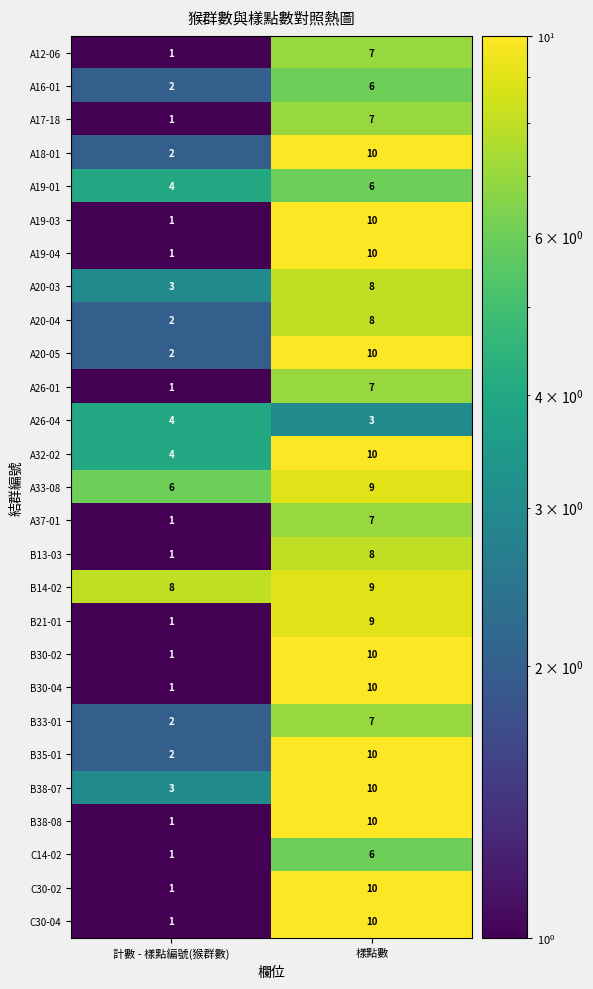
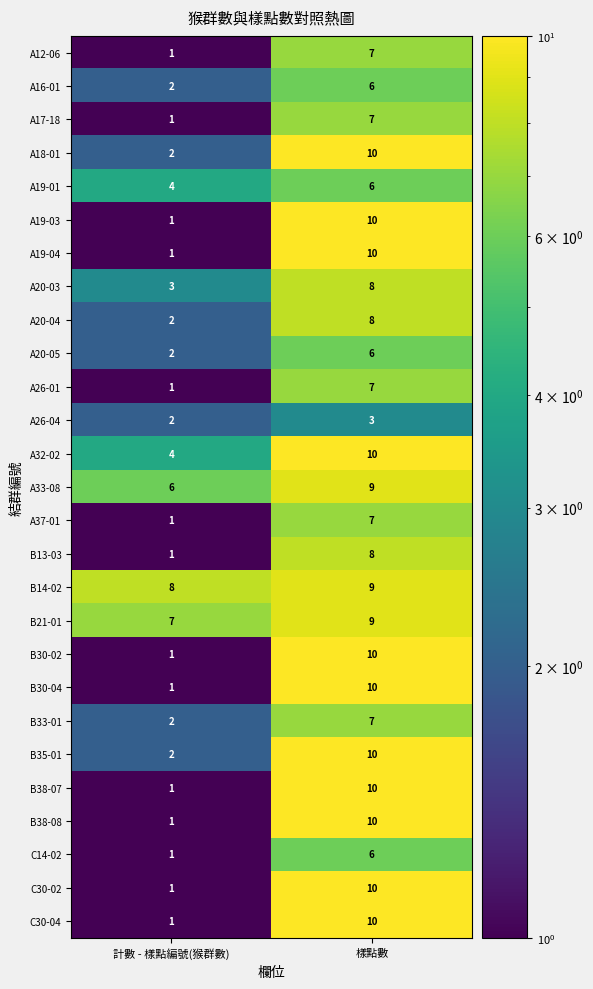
  {
    "A12-06": {
      "計數 - 樣點編號(猴群數)": 1,
      "樣點數": 7
    },
    "A16-01": {
      "計數 - 樣點編號(猴群數)": 2,
      "樣點數": 6
    },
    "A17-18": {
      "計數 - 樣點編號(猴群數)": 1,
      "樣點數": 7
    },
    "A18-01": {
      "計數 - 樣點編號(猴群數)": 2,
      "樣點數": 10
    },
    "A19-01": {
      "計數 - 樣點編號(猴群數)": 4,
      "樣點數": 6
    },
    "A19-03": {
      "計數 - 樣點編號(猴群數)": 1,
      "樣點數": 10
    },
    "A19-04": {
      "計數 - 樣點編號(猴群數)": 1,
      "樣點數": 10
    },
    "A20-03": {
      "計數 - 樣點編號(猴群數)": 3,
      "樣點數": 8
    },
    "A20-04": {
      "計數 - 樣點編號(猴群數)": 2,
      "樣點數": 8
    },
    "A20-05": {
      "計數 - 樣點編號(猴群數)": 2,
-     "樣點數": 10
+     "樣點數": 6
    },
    "A26-01": {
      "計數 - 樣點編號(猴群數)": 1,
      "樣點數": 7
    },
    "A26-04": {
-     "計數 - 樣點編號(猴群數)": 4,
+     "計數 - 樣點編號(猴群數)": 2,
      "樣點數": 3
    },
    "A32-02": {
      "計數 - 樣點編號(猴群數)": 4,
      "樣點數": 10
    },
    "A33-08": {
      "計數 - 樣點編號(猴群數)": 6,
      "樣點數": 9
    },
    "A37-01": {
      "計數 - 樣點編號(猴群數)": 1,
      "樣點數": 7
    },
    "B13-03": {
      "計數 - 樣點編號(猴群數)": 1,
      "樣點數": 8
    },
    "B14-02": {
      "計數 - 樣點編號(猴群數)": 8,
      "樣點數": 9
    },
    "B21-01": {
-     "計數 - 樣點編號(猴群數)": 1,
+     "計數 - 樣點編號(猴群數)": 7,
      "樣點數": 9
    },
    "B30-02": {
      "計數 - 樣點編號(猴群數)": 1,
      "樣點數": 10
    },
    "B30-04": {
      "計數 - 樣點編號(猴群數)": 1,
      "樣點數": 10
    },
    "B33-01": {
      "計數 - 樣點編號(猴群數)": 2,
      "樣點數": 7
    },
    "B35-01": {
      "計數 - 樣點編號(猴群數)": 2,
      "樣點數": 10
    },
    "B38-07": {
-     "計數 - 樣點編號(猴群數)": 3,
+     "計數 - 樣點編號(猴群數)": 1,
      "樣點數": 10
    },
    "B38-08": {
      "計數 - 樣點編號(猴群數)": 1,
      "樣點數": 10
    },
    "C14-02": {
      "計數 - 樣點編號(猴群數)": 1,
      "樣點數": 6
    },
    "C30-02": {
      "計數 - 樣點編號(猴群數)": 1,
      "樣點數": 10
    },
    "C30-04": {
      "計數 - 樣點編號(猴群數)": 1,
      "樣點數": 10
    }
  }
